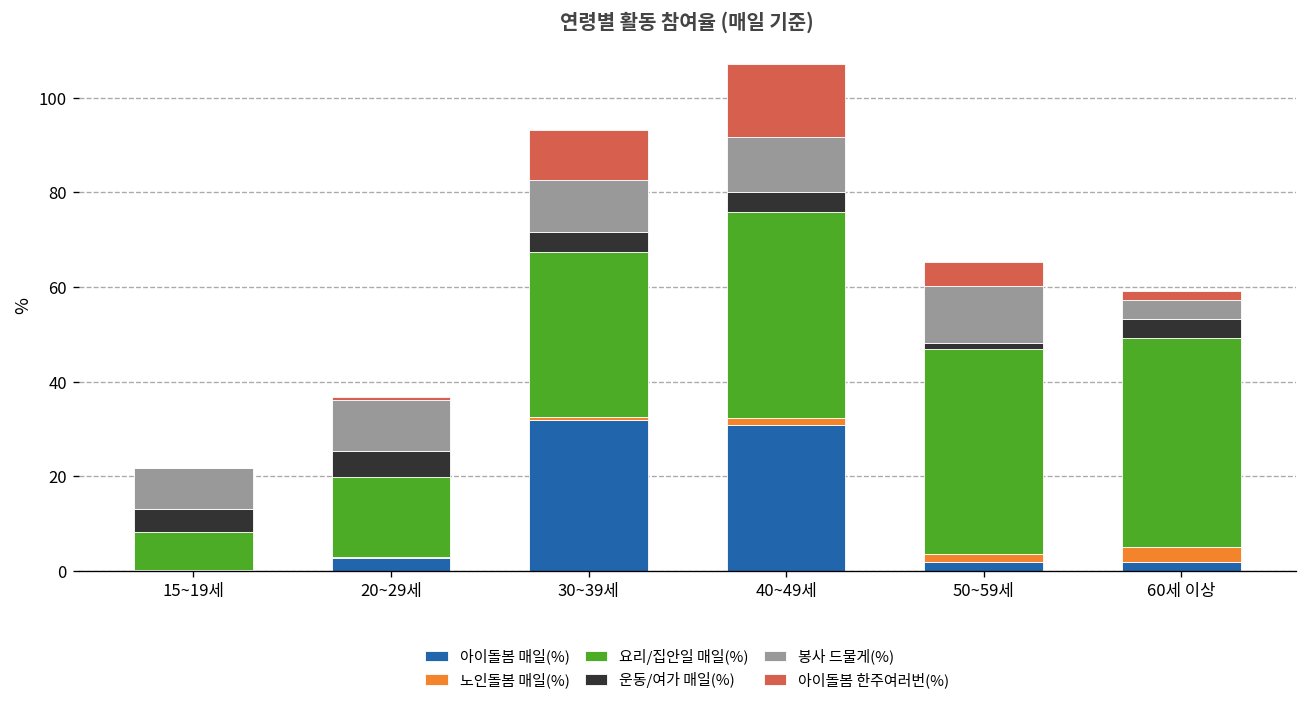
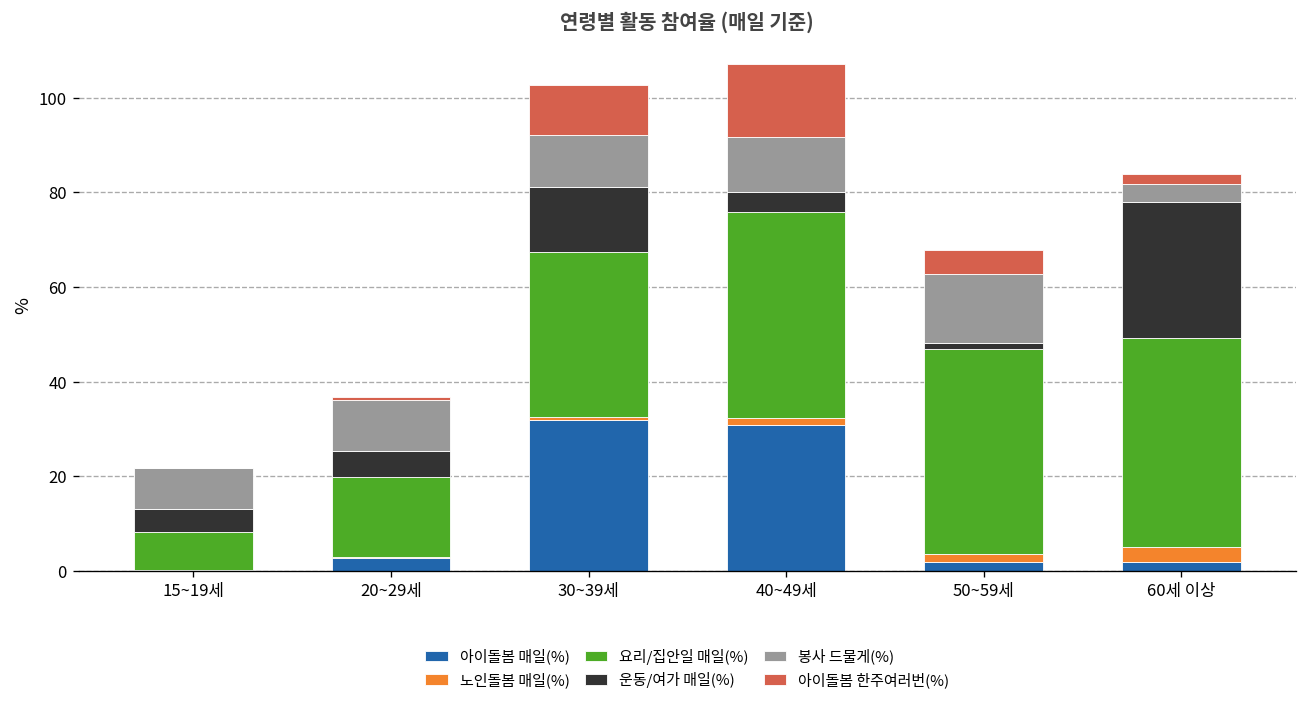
  {
    "아이돌봄 매일(%)": {
      "20~29세": 3,
      "30~39세": 32,
      "40~49세": 31,
      "50~59세": 2,
      "60세 이상": 2
    },
    "요리/집안일 매일(%)": {
      "15~19세": 8,
      "20~29세": 17,
      "30~39세": 35,
      "40~49세": 44,
      "50~59세": 43,
      "60세 이상": 44
    },
    "운동/여가 매일(%)": {
      "15~19세": 5,
      "20~29세": 6,
-     "30~39세": 4,
+     "30~39세": 14,
      "40~49세": 4,
      "50~59세": 1,
-     "60세 이상": 4
+     "60세 이상": 29
    },
    "봉사 드물게(%)": {
      "15~19세": 9,
      "20~29세": 11,
      "30~39세": 11,
      "40~49세": 12,
-     "50~59세": 12,
+     "50~59세": 15,
      "60세 이상": 4
    }
  }
